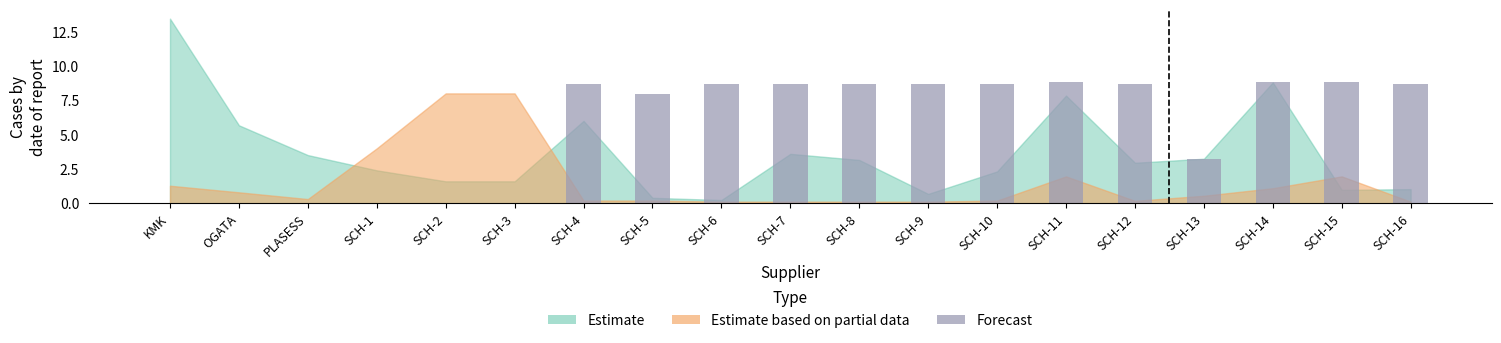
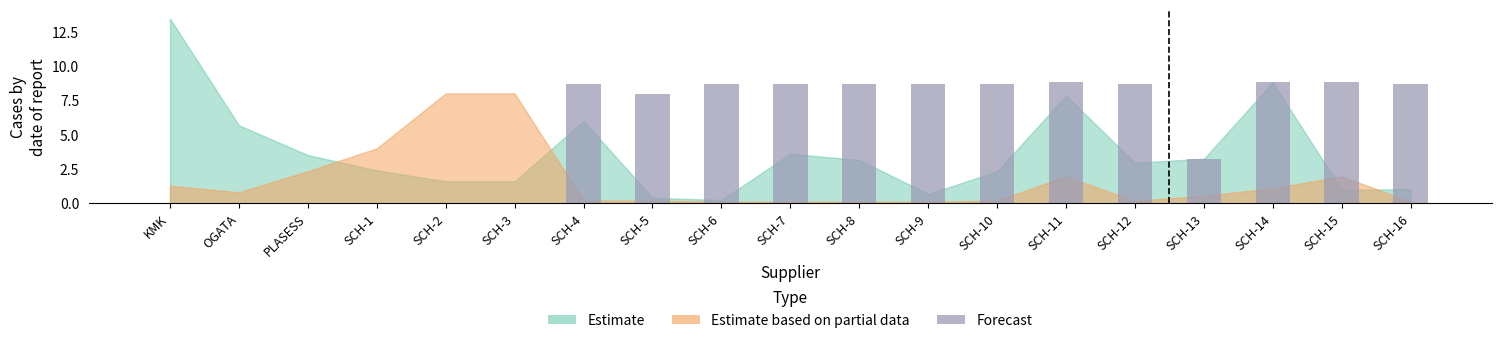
  {
    "Estimate": {
      "KMK": 13.4,
      "OGATA": 5.7,
      "PLASESS": 3.5,
      "SCH-1": 2.4,
      "SCH-2": 1.6,
      "SCH-3": 1.6,
      "SCH-4": 6.0,
      "SCH-5": 0.4,
      "SCH-7": 3.6,
      "SCH-8": 3.2,
      "SCH-9": 0.7,
      "SCH-10": 2.3,
      "SCH-11": 7.8,
      "SCH-12": 3.0,
      "SCH-13": 3.2,
      "SCH-14": 8.8,
      "SCH-15": 1.0,
      "SCH-16": 1.0
    },
    "Forecast": {
      "PLASESS": 0.0,
      "SCH-4": 8.7,
      "SCH-5": 8.0,
      "SCH-6": 8.7,
      "SCH-7": 8.7,
      "SCH-8": 8.7,
      "SCH-9": 8.7,
      "SCH-10": 8.7,
      "SCH-11": 8.8,
      "SCH-12": 8.7,
      "SCH-13": 3.2,
      "SCH-14": 8.8,
      "SCH-15": 8.8,
      "SCH-16": 8.7
    },
    "Estimate based on partial data": {
      "KMK": 1.3,
      "OGATA": 0.8,
-     "PLASESS": 0.3,
+     "PLASESS": 2.3,
      "SCH-1": 4.0,
      "SCH-2": 8.0,
      "SCH-3": 8.0,
      "SCH-4": 0.2,
      "SCH-5": 0.2,
      "SCH-10": 0.2,
      "SCH-11": 2.0,
      "SCH-13": 0.6,
      "SCH-14": 1.1,
      "SCH-15": 2.0
    }
  }
